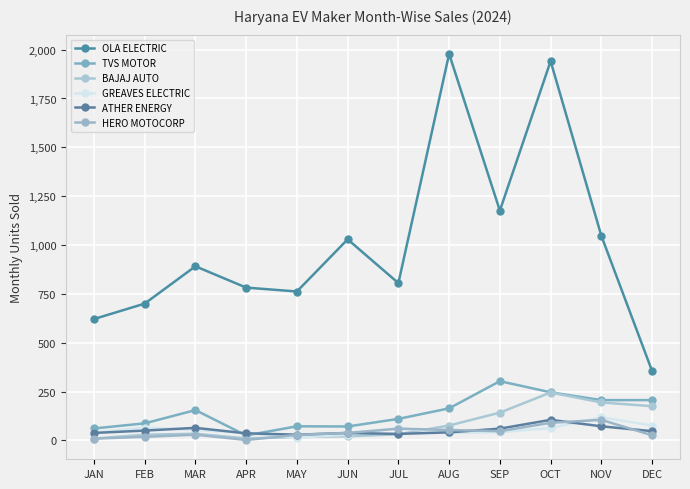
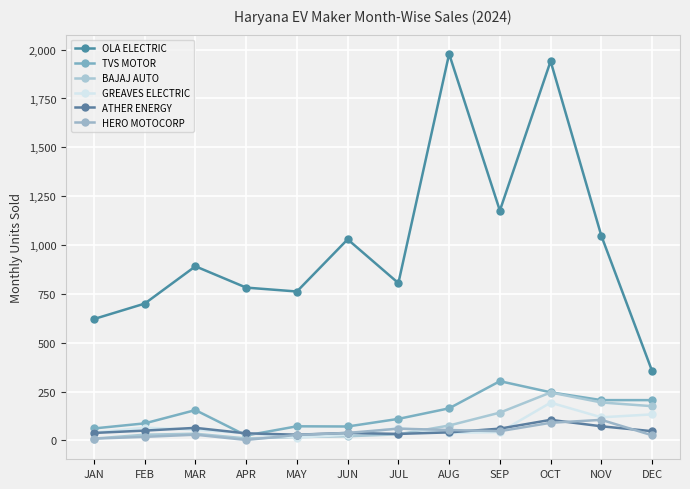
  {
    "GREAVES ELECTRIC": {
      "FEB": 70,
-     "OCT": 60,
+     "OCT": 190,
      "NOV": 120,
-     "DEC": 80
+     "DEC": 130
    }
  }
